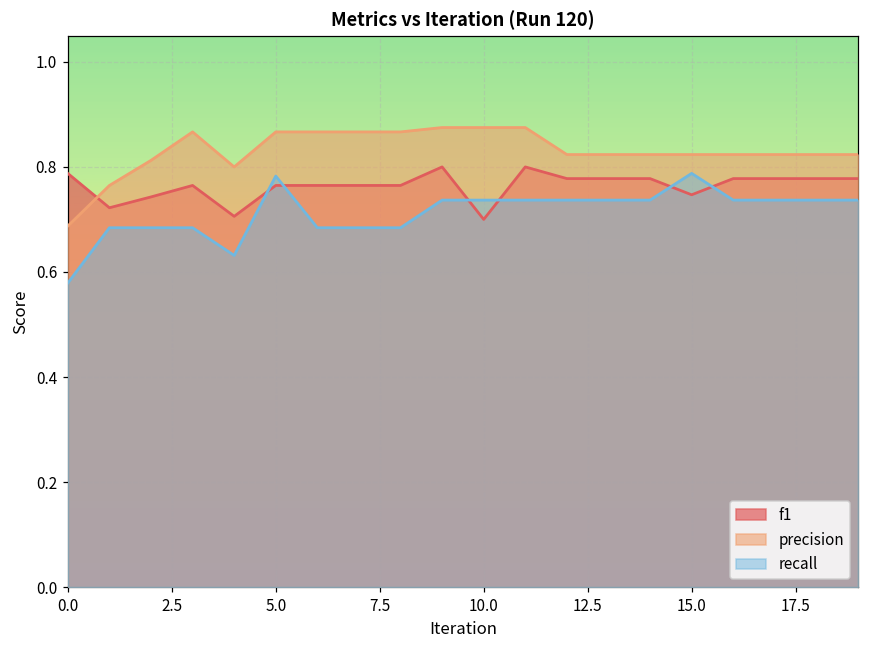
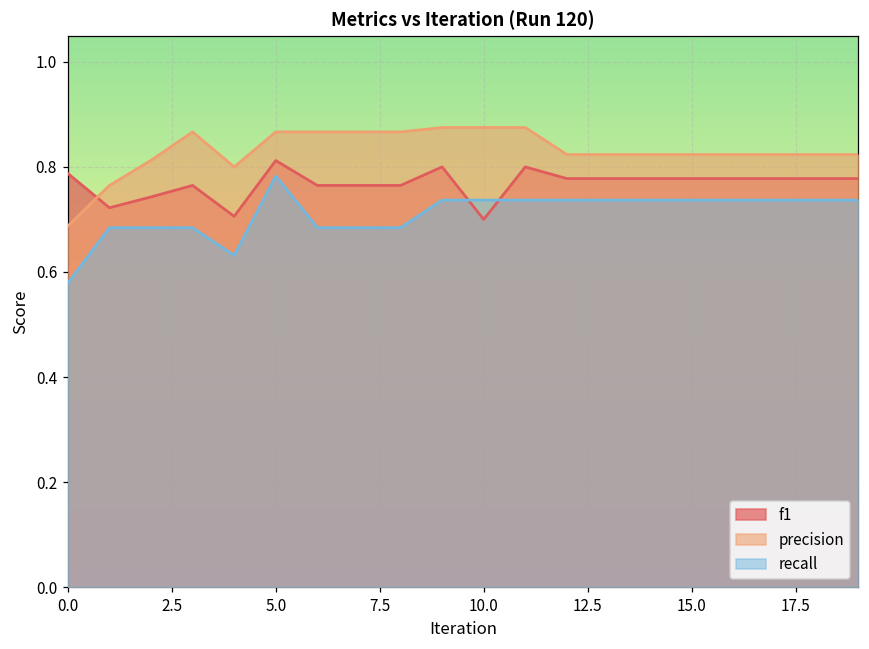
  {
    "f1": {
      "0.0": 0.79,
-     "5.0": 0.76,
+     "5.0": 0.81,
      "10.0": 0.70,
-     "15.0": 0.75
+     "15.0": 0.78
    },
    "precision": {
      "0.0": 0.69,
      "5.0": 0.87,
      "10.0": 0.88,
      "15.0": 0.82
    },
    "recall": {
      "0.0": 0.58,
      "5.0": 0.78,
      "10.0": 0.74,
-     "15.0": 0.79
+     "15.0": 0.74
    }
  }
